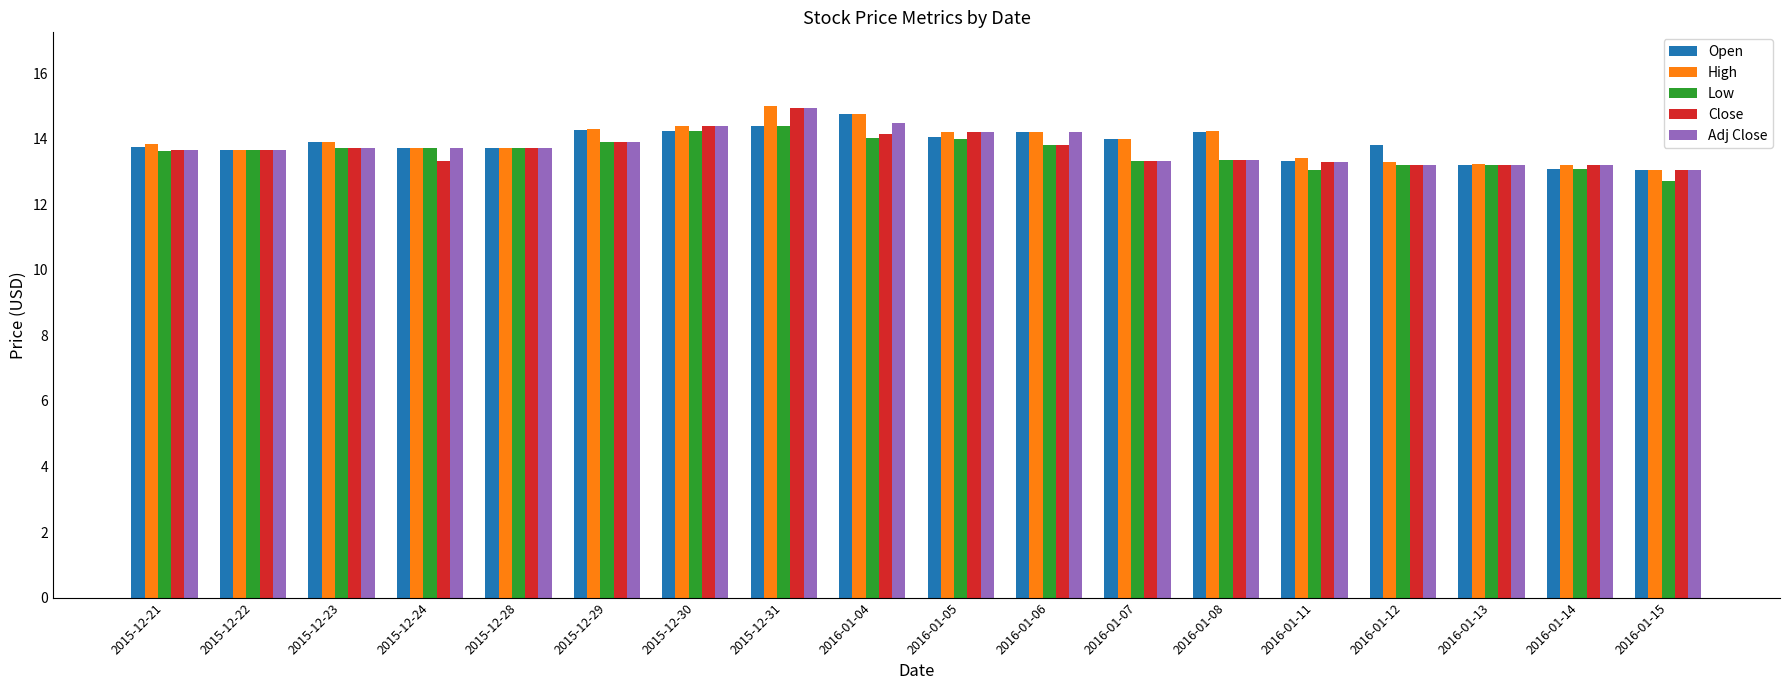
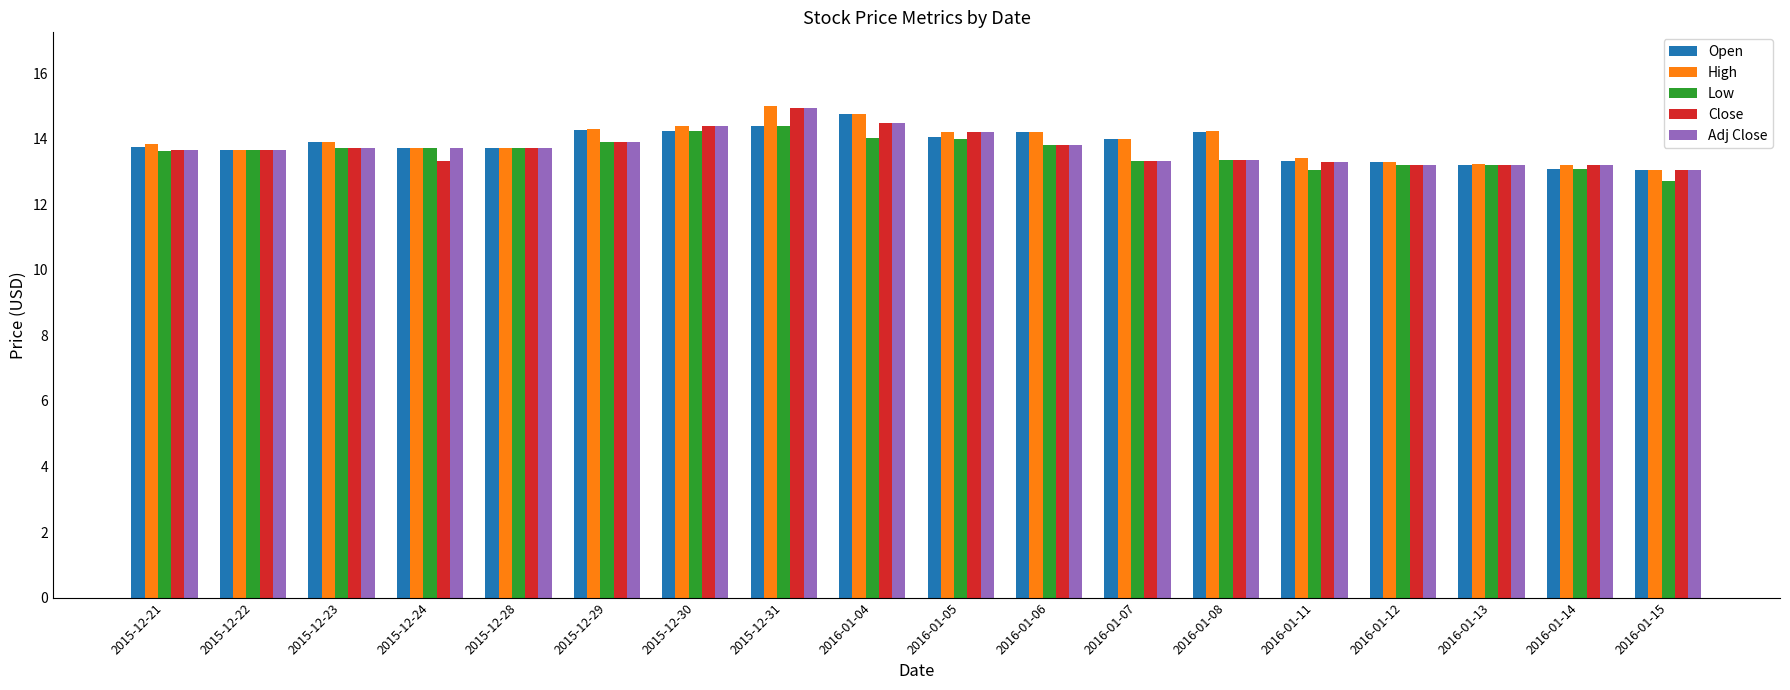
  {
    "Open": {
      "2015-12-21": 13.8,
      "2015-12-22": 13.7,
      "2015-12-23": 13.9,
      "2015-12-24": 13.7,
      "2015-12-28": 13.7,
      "2015-12-29": 14.3,
      "2015-12-30": 14.2,
      "2015-12-31": 14.4,
      "2016-01-04": 14.8,
      "2016-01-05": 14.1,
      "2016-01-06": 14.2,
      "2016-01-07": 14.0,
      "2016-01-08": 14.2,
      "2016-01-11": 13.3,
-     "2016-01-12": 13.8,
+     "2016-01-12": 13.3,
      "2016-01-13": 13.2,
      "2016-01-14": 13.1,
      "2016-01-15": 13.1
    },
    "High": {
      "2015-12-21": 13.8,
      "2015-12-22": 13.7,
      "2015-12-23": 13.9,
      "2015-12-24": 13.7,
      "2015-12-28": 13.7,
      "2015-12-29": 14.3,
      "2015-12-30": 14.4,
      "2015-12-31": 15.0,
      "2016-01-04": 14.8,
      "2016-01-05": 14.2,
      "2016-01-06": 14.2,
      "2016-01-07": 14.0,
      "2016-01-08": 14.3,
      "2016-01-11": 13.4,
      "2016-01-12": 13.3,
      "2016-01-13": 13.2,
      "2016-01-14": 13.2,
      "2016-01-15": 13.1
    },
    "Low": {
      "2015-12-21": 13.6,
      "2015-12-22": 13.7,
      "2015-12-23": 13.7,
      "2015-12-24": 13.7,
      "2015-12-28": 13.7,
      "2015-12-29": 13.9,
      "2015-12-30": 14.2,
      "2015-12-31": 14.4,
      "2016-01-04": 14.0,
      "2016-01-05": 14.0,
      "2016-01-06": 13.8,
      "2016-01-07": 13.3,
      "2016-01-08": 13.4,
      "2016-01-11": 13.1,
      "2016-01-12": 13.2,
      "2016-01-13": 13.2,
      "2016-01-14": 13.1,
      "2016-01-15": 12.7
    },
    "Close": {
      "2015-12-21": 13.7,
      "2015-12-22": 13.7,
      "2015-12-23": 13.7,
      "2015-12-24": 13.3,
      "2015-12-28": 13.7,
      "2015-12-29": 13.9,
      "2015-12-30": 14.4,
      "2015-12-31": 15.0,
-     "2016-01-04": 14.2,
+     "2016-01-04": 14.5,
      "2016-01-05": 14.2,
      "2016-01-06": 13.8,
      "2016-01-07": 13.3,
      "2016-01-08": 13.4,
      "2016-01-11": 13.3,
      "2016-01-12": 13.2,
      "2016-01-13": 13.2,
      "2016-01-14": 13.2,
      "2016-01-15": 13.1
    },
    "Adj Close": {
      "2015-12-21": 13.7,
      "2015-12-22": 13.7,
      "2015-12-23": 13.7,
      "2015-12-24": 13.7,
      "2015-12-28": 13.7,
      "2015-12-29": 13.9,
      "2015-12-30": 14.4,
      "2015-12-31": 15.0,
      "2016-01-04": 14.5,
      "2016-01-05": 14.2,
-     "2016-01-06": 14.2,
+     "2016-01-06": 13.8,
      "2016-01-07": 13.3,
      "2016-01-08": 13.4,
      "2016-01-11": 13.3,
      "2016-01-12": 13.2,
      "2016-01-13": 13.2,
      "2016-01-14": 13.2,
      "2016-01-15": 13.1
    }
  }
